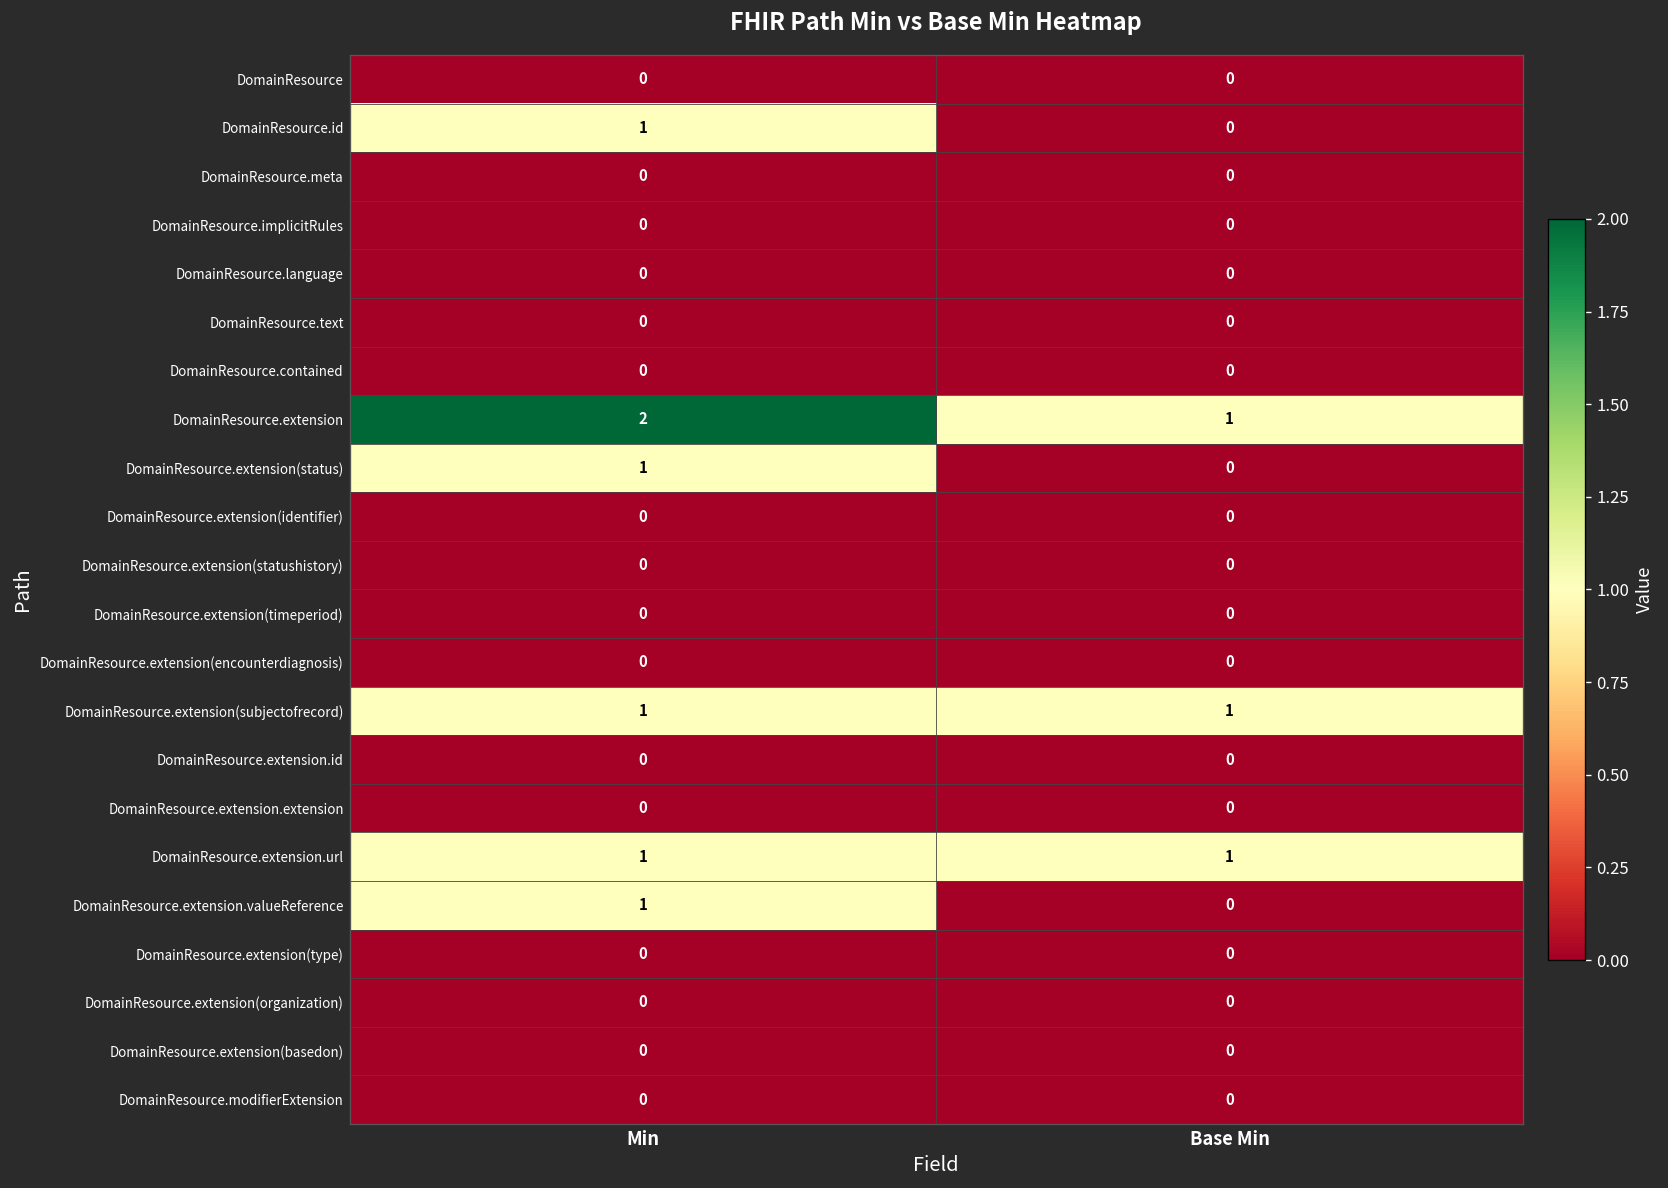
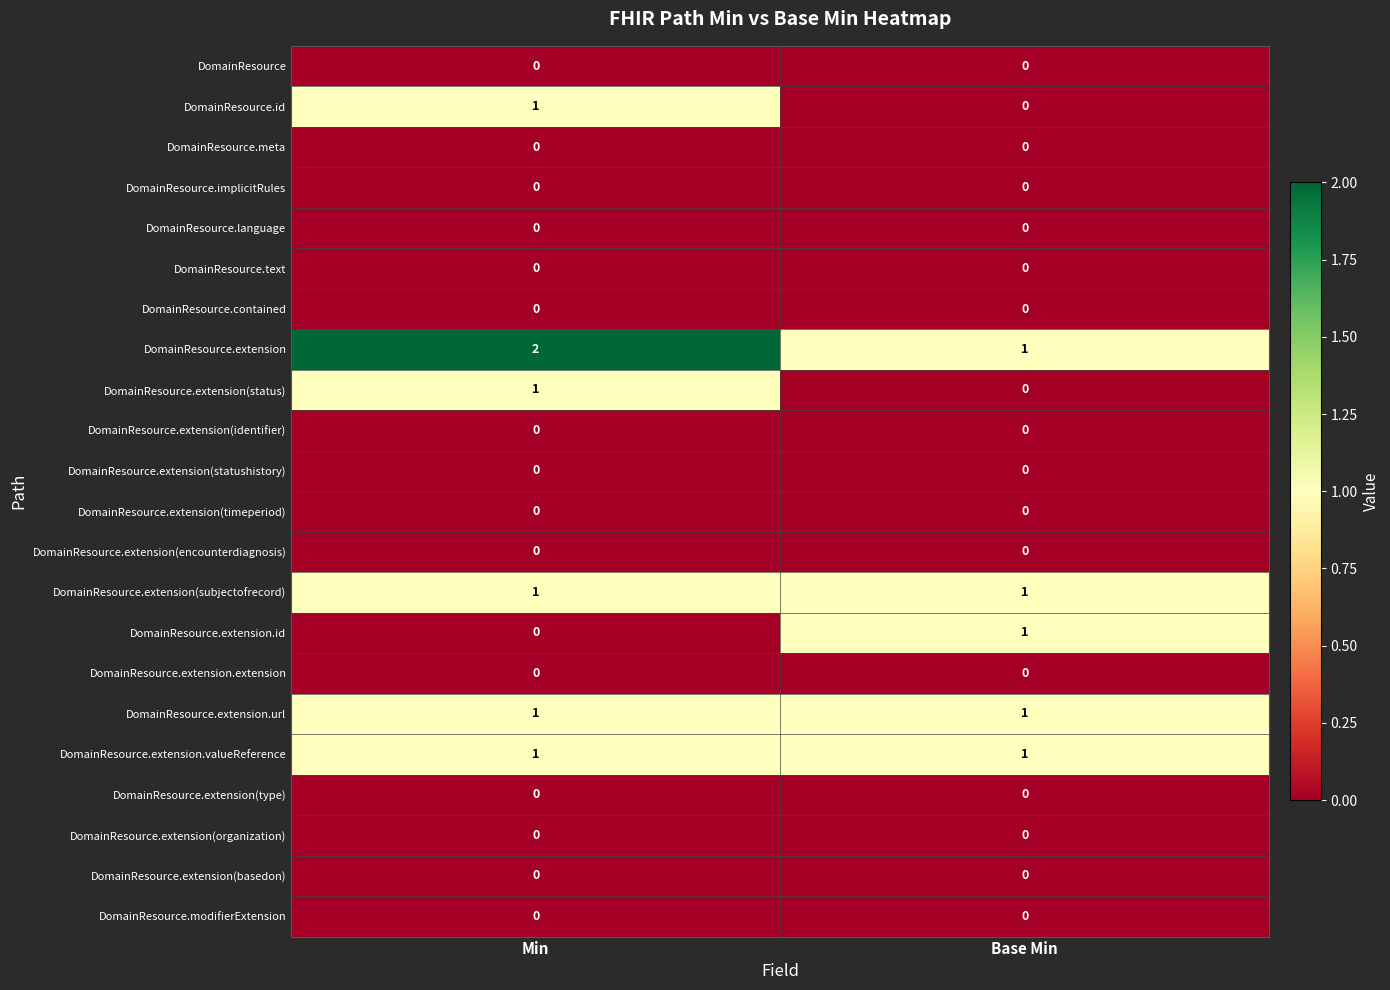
  {
    "DomainResource": {
      "Min": 0,
      "Base Min": 0
    },
    "DomainResource.id": {
      "Min": 1,
      "Base Min": 0
    },
    "DomainResource.meta": {
      "Min": 0,
      "Base Min": 0
    },
    "DomainResource.implicitRules": {
      "Min": 0,
      "Base Min": 0
    },
    "DomainResource.language": {
      "Min": 0,
      "Base Min": 0
    },
    "DomainResource.text": {
      "Min": 0,
      "Base Min": 0
    },
    "DomainResource.contained": {
      "Min": 0,
      "Base Min": 0
    },
    "DomainResource.extension": {
      "Min": 2,
      "Base Min": 1
    },
    "DomainResource.extension(status)": {
      "Min": 1,
      "Base Min": 0
    },
    "DomainResource.extension(identifier)": {
      "Min": 0,
      "Base Min": 0
    },
    "DomainResource.extension(statushistory)": {
      "Min": 0,
      "Base Min": 0
    },
    "DomainResource.extension(timeperiod)": {
      "Min": 0,
      "Base Min": 0
    },
    "DomainResource.extension(encounterdiagnosis)": {
      "Min": 0,
      "Base Min": 0
    },
    "DomainResource.extension(subjectofrecord)": {
      "Min": 1,
      "Base Min": 1
    },
    "DomainResource.extension.id": {
      "Min": 0,
-     "Base Min": 0
+     "Base Min": 1
    },
    "DomainResource.extension.extension": {
      "Min": 0,
      "Base Min": 0
    },
    "DomainResource.extension.url": {
      "Min": 1,
      "Base Min": 1
    },
    "DomainResource.extension.valueReference": {
      "Min": 1,
-     "Base Min": 0
+     "Base Min": 1
    },
    "DomainResource.extension(type)": {
      "Min": 0,
      "Base Min": 0
    },
    "DomainResource.extension(organization)": {
      "Min": 0,
      "Base Min": 0
    },
    "DomainResource.extension(basedon)": {
      "Min": 0,
      "Base Min": 0
    },
    "DomainResource.modifierExtension": {
      "Min": 0,
      "Base Min": 0
    }
  }
